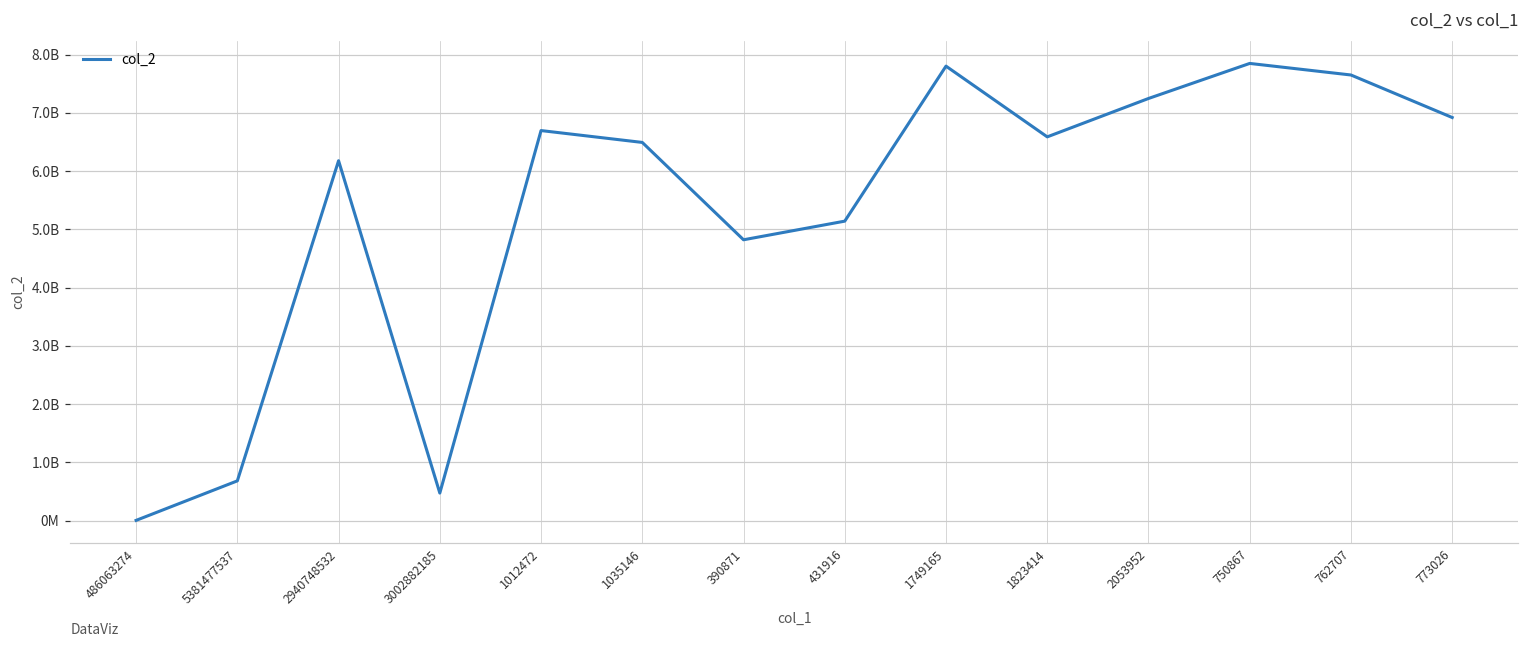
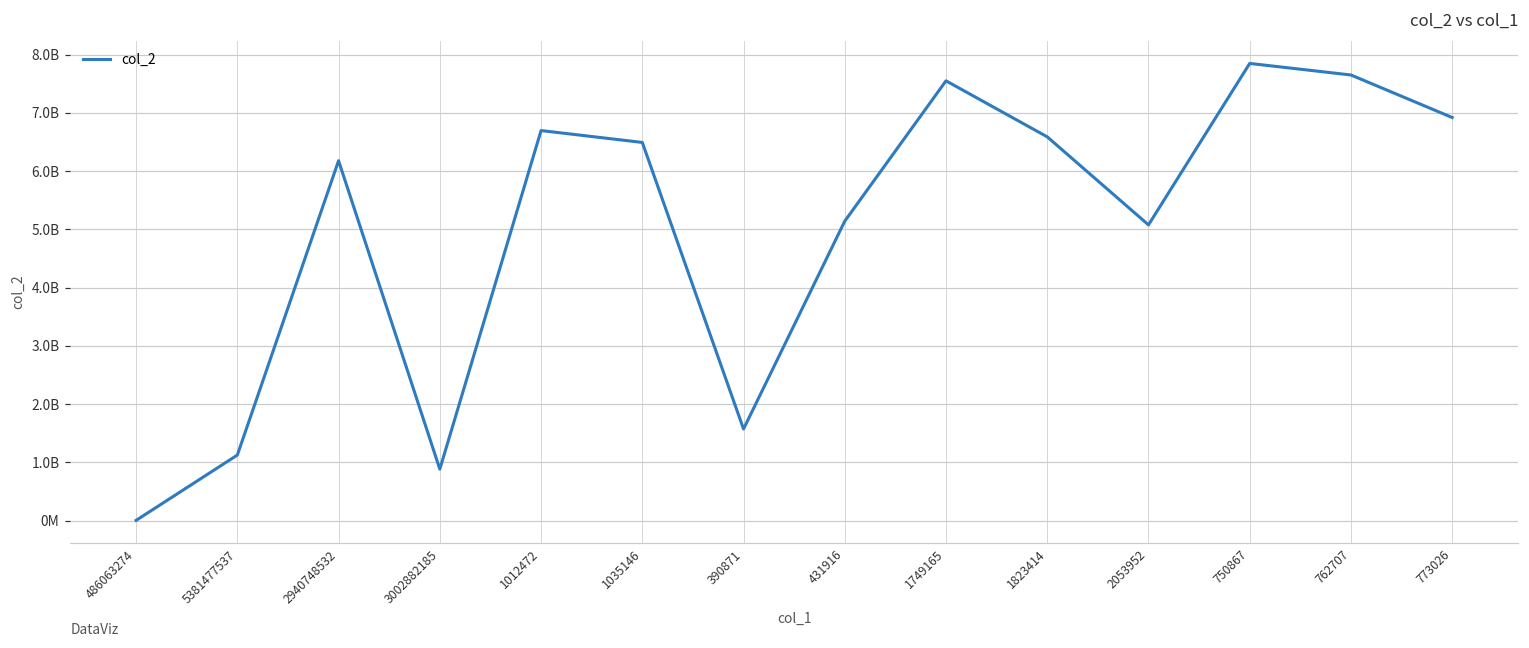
  {
    "486063274": 0,
-   "5381477537": 700000000,
+   "5381477537": 1100000000,
    "2940748532": 6200000000,
-   "3002882185": 500000000,
+   "3002882185": 900000000,
    "1012472": 6700000000,
    "1035146": 6500000000,
-   "390871": 4800000000,
+   "390871": 1600000000,
    "431916": 5100000000,
-   "1749165": 7800000000,
+   "1749165": 7600000000,
    "1823414": 6600000000,
-   "2053952": 7200000000,
+   "2053952": 5100000000,
    "750867": 7800000000,
    "762707": 7700000000,
    "773026": 6900000000
  }
